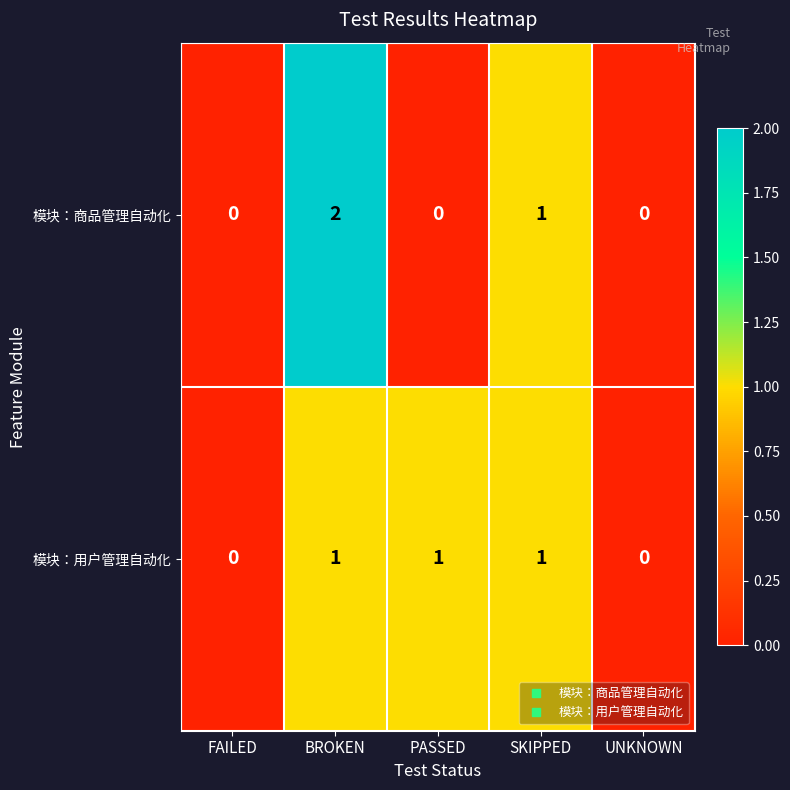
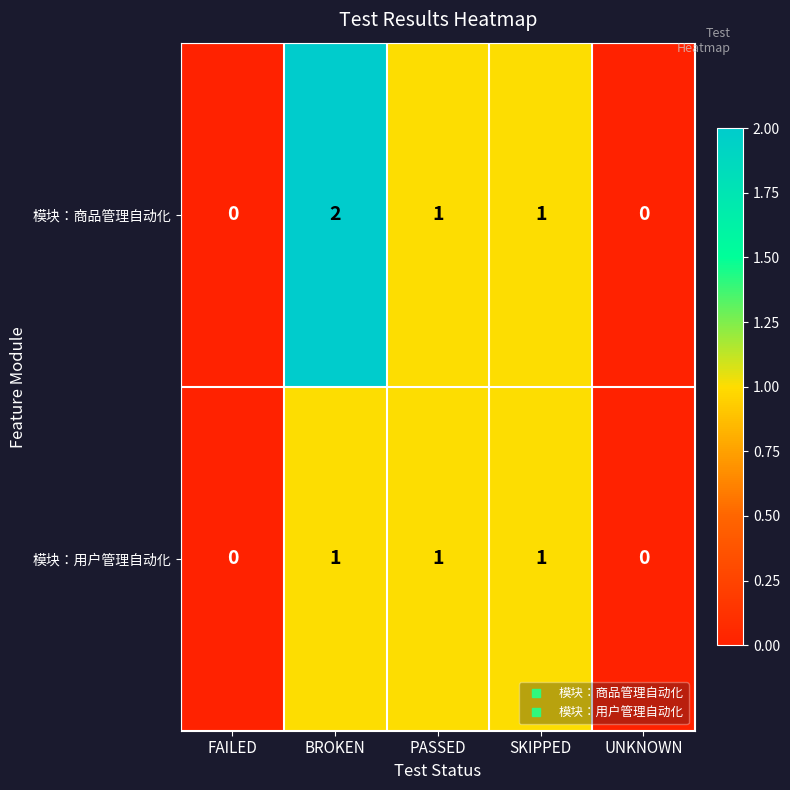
  {
    "模块：商品管理自动化": {
      "FAILED": 0,
      "BROKEN": 2,
-     "PASSED": 0,
+     "PASSED": 1,
      "SKIPPED": 1,
      "UNKNOWN": 0
    },
    "模块：用户管理自动化": {
      "FAILED": 0,
      "BROKEN": 1,
      "PASSED": 1,
      "SKIPPED": 1,
      "UNKNOWN": 0
    }
  }
